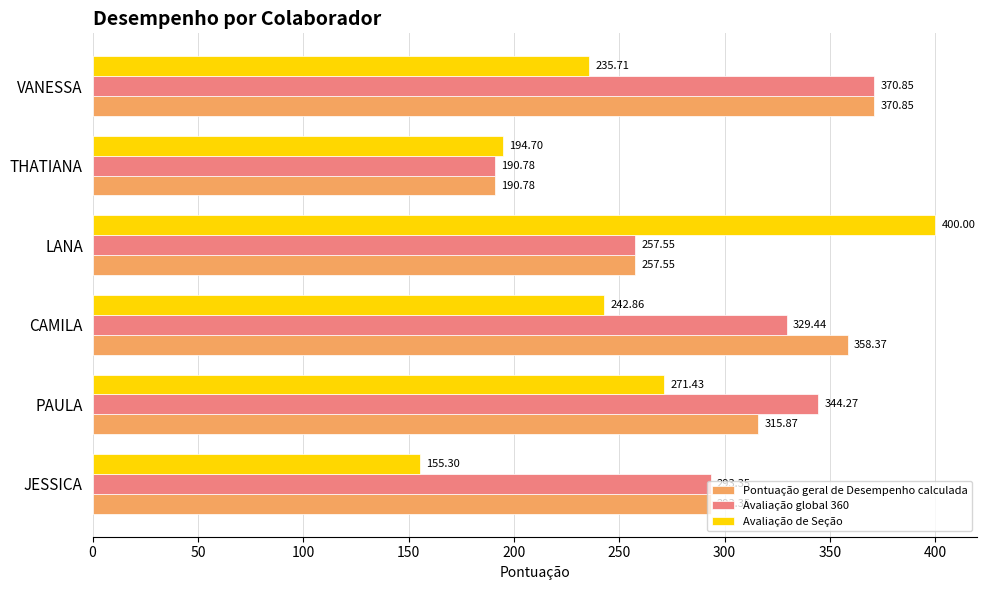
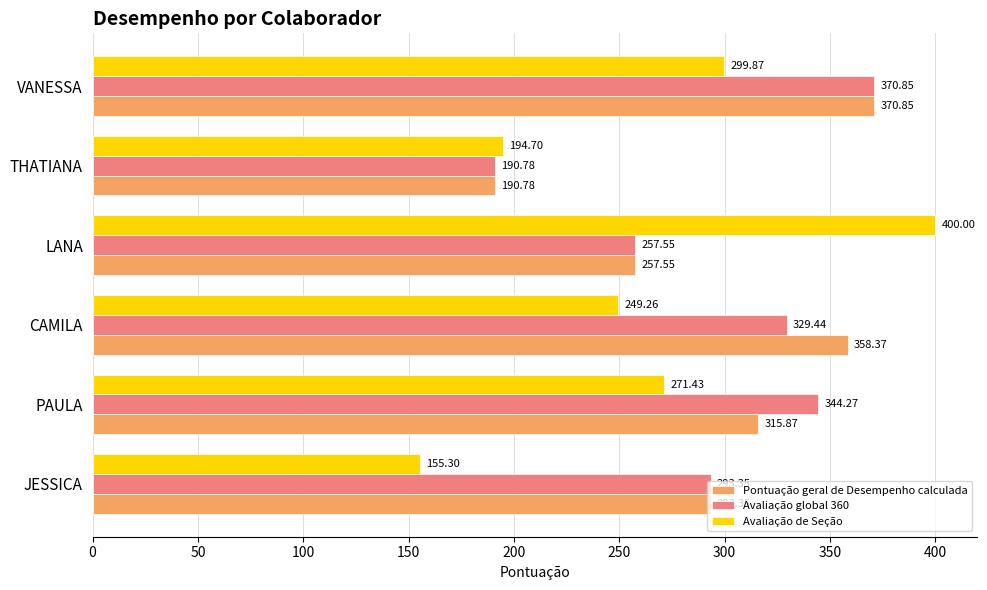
  {
    "Avaliação de Seção": {
-     "VANESSA": 235.71,
+     "VANESSA": 299.87,
      "THATIANA": 194.70,
      "LANA": 400.00,
-     "CAMILA": 242.86,
+     "CAMILA": 249.26,
      "PAULA": 271.43,
      "JESSICA": 155.30
    }
  }
